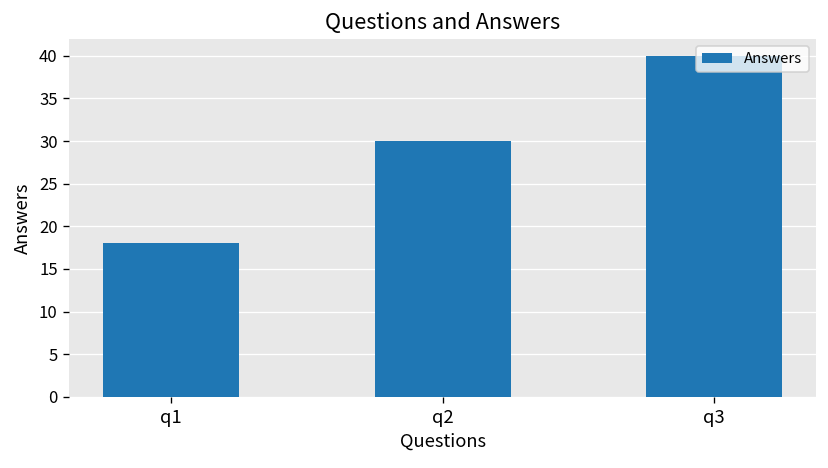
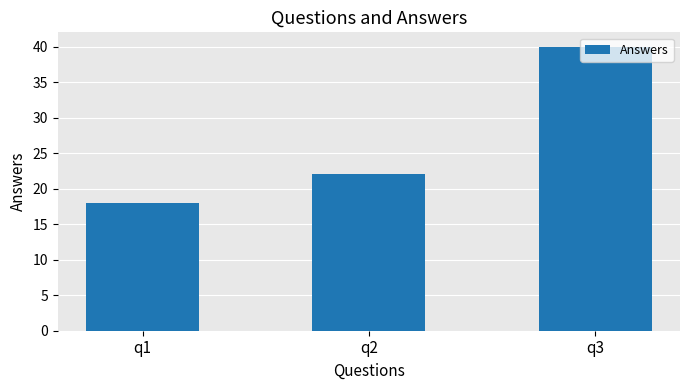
  {
    "q1": 18,
-   "q2": 30
+   "q2": 22
  }
